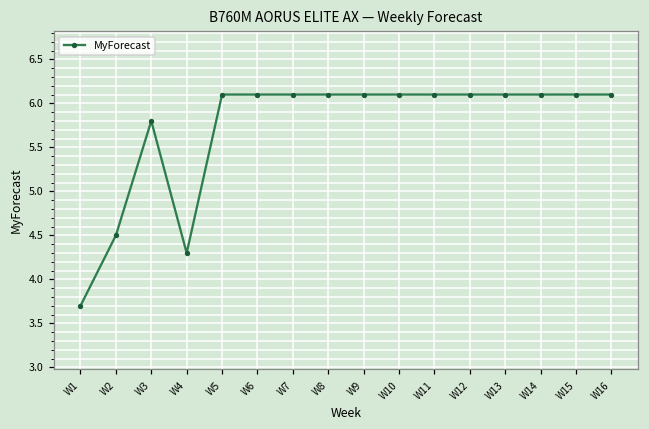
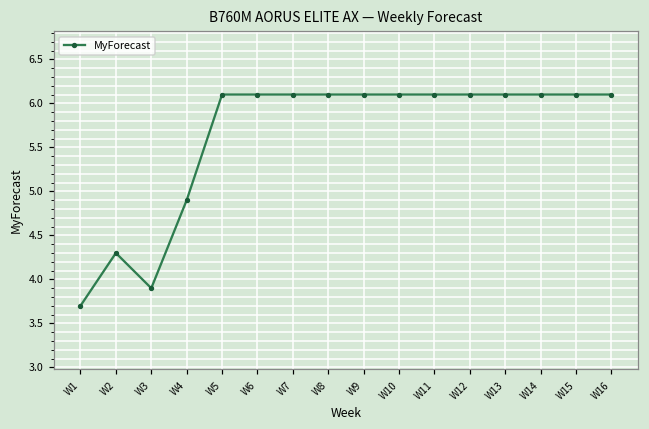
  {
    "W1": 3.7,
-   "W2": 4.5,
-   "W3": 5.8,
-   "W4": 4.3,
+   "W2": 4.3,
+   "W3": 3.9,
+   "W4": 4.9,
    "W5": 6.1,
    "W6": 6.1,
    "W7": 6.1,
    "W8": 6.1,
    "W9": 6.1,
    "W10": 6.1,
    "W11": 6.1,
    "W12": 6.1,
    "W13": 6.1,
    "W14": 6.1,
    "W15": 6.1,
    "W16": 6.1
  }
